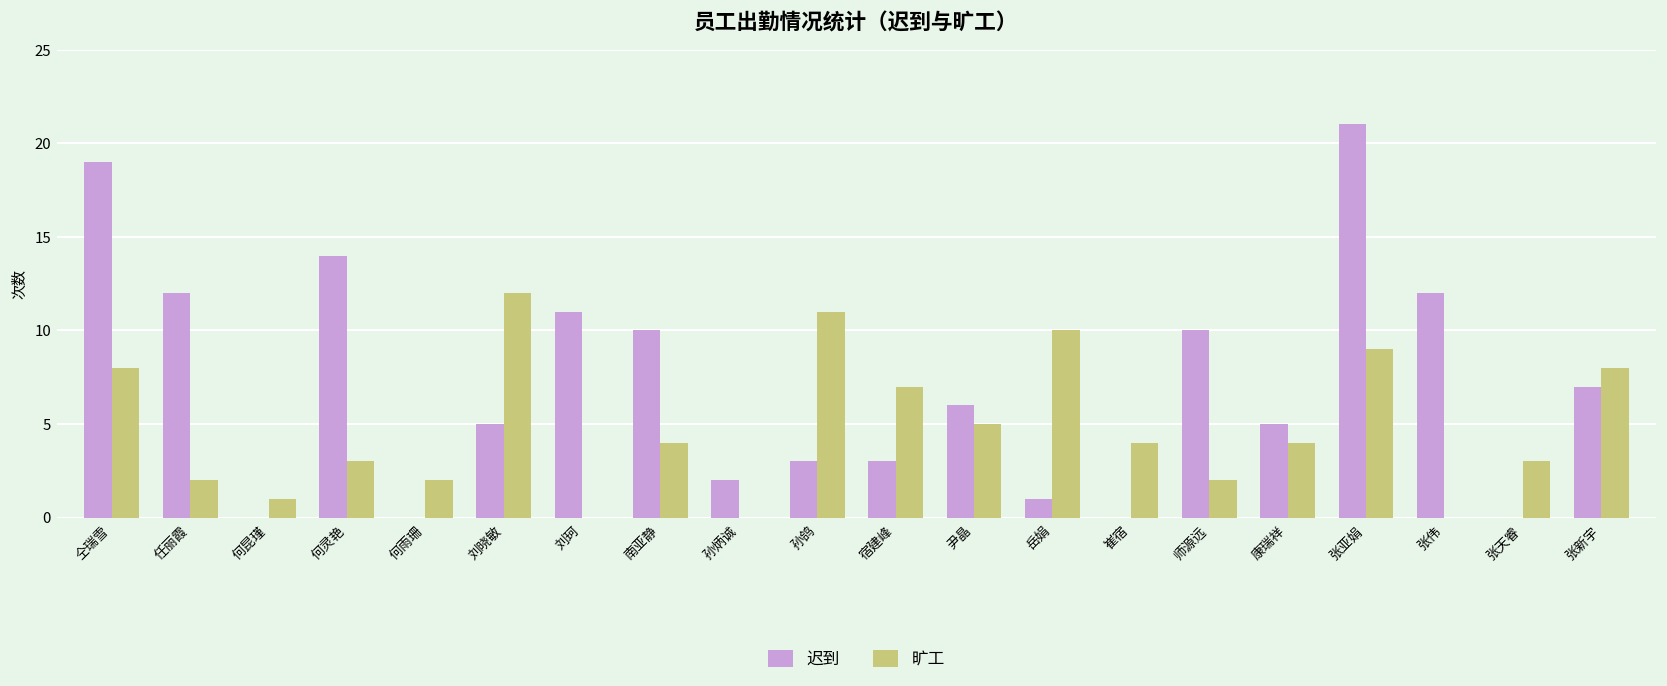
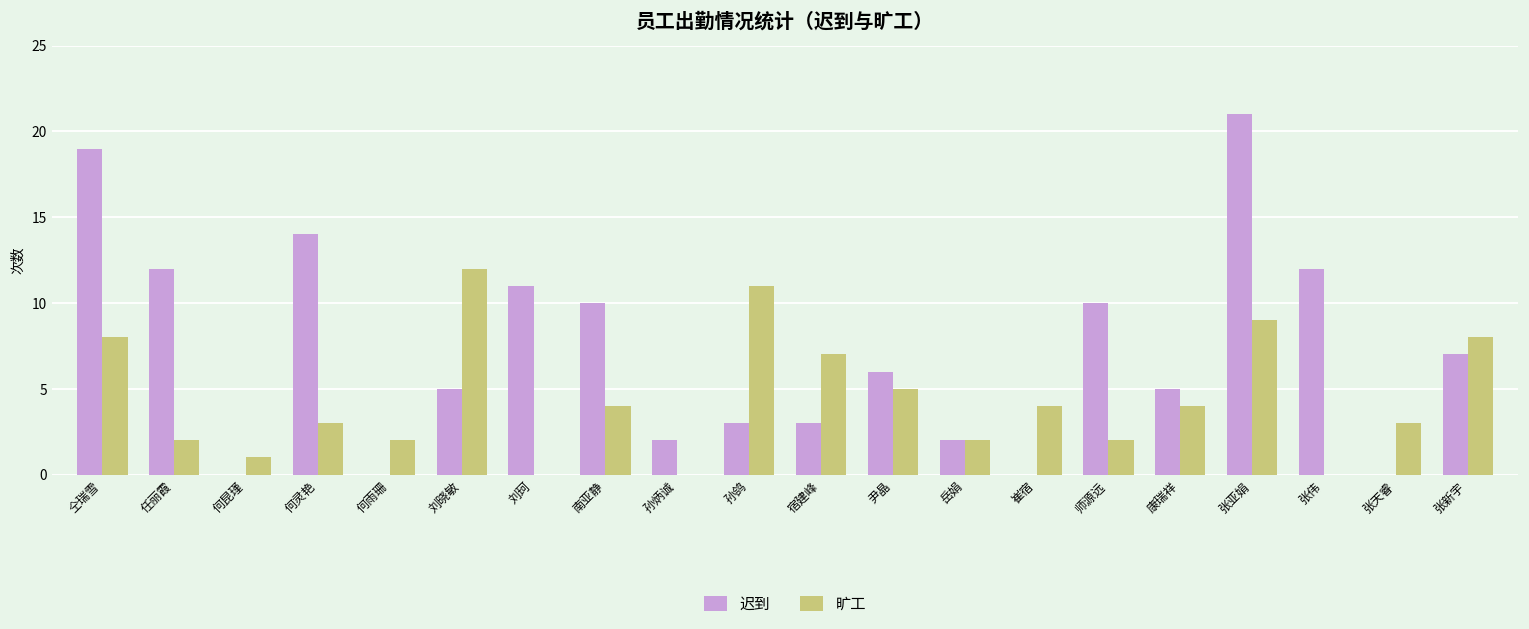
  {
    "迟到": {
      "仝瑞雪": 19,
      "任丽霞": 12,
      "何昆瑾": 0,
      "何灵艳": 14,
      "何雨珊": 0,
      "刘晓敏": 5,
      "刘珂": 11,
      "南亚静": 10,
      "孙炳诚": 2,
      "孙鸽": 3,
      "宿建峰": 3,
      "尹晶": 6,
-     "岳娟": 1,
+     "岳娟": 2,
      "崔宿": 0,
      "师源远": 10,
      "康瑞祥": 5,
      "张亚娟": 21,
      "张伟": 12,
      "张天睿": 0,
      "张新宇": 7
    },
    "旷工": {
      "仝瑞雪": 8,
      "任丽霞": 2,
      "何昆瑾": 1,
      "何灵艳": 3,
      "何雨珊": 2,
      "刘晓敏": 12,
      "刘珂": 0,
      "南亚静": 4,
      "孙炳诚": 0,
      "孙鸽": 11,
      "宿建峰": 7,
      "尹晶": 5,
-     "岳娟": 10,
+     "岳娟": 2,
      "崔宿": 4,
      "师源远": 2,
      "康瑞祥": 4,
      "张亚娟": 9,
      "张伟": 0,
      "张天睿": 3,
      "张新宇": 8
    }
  }
